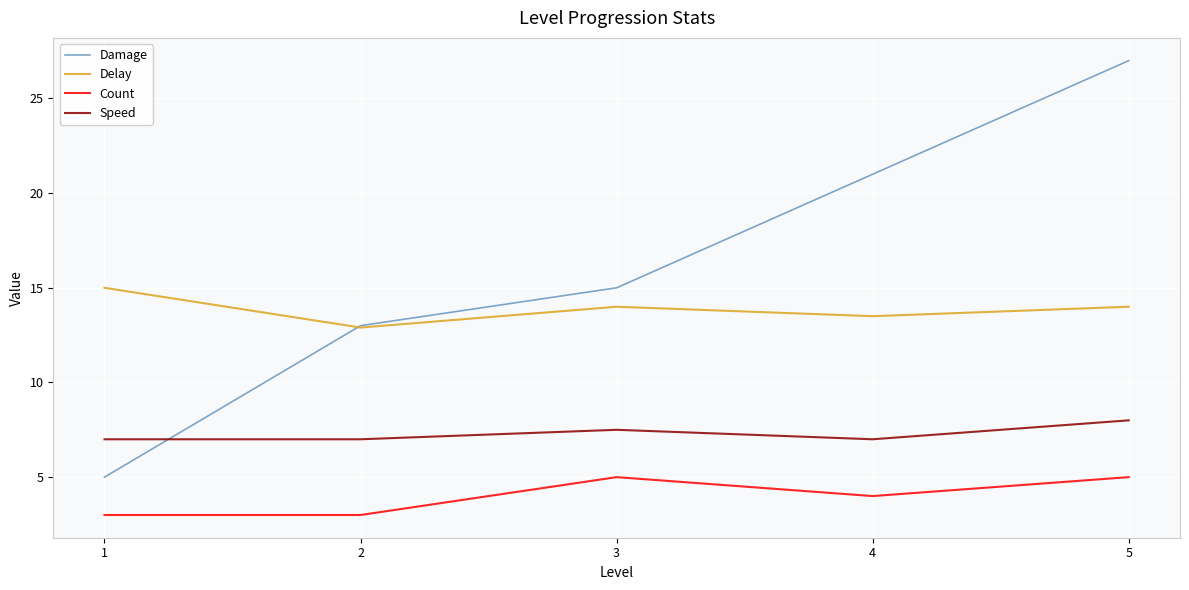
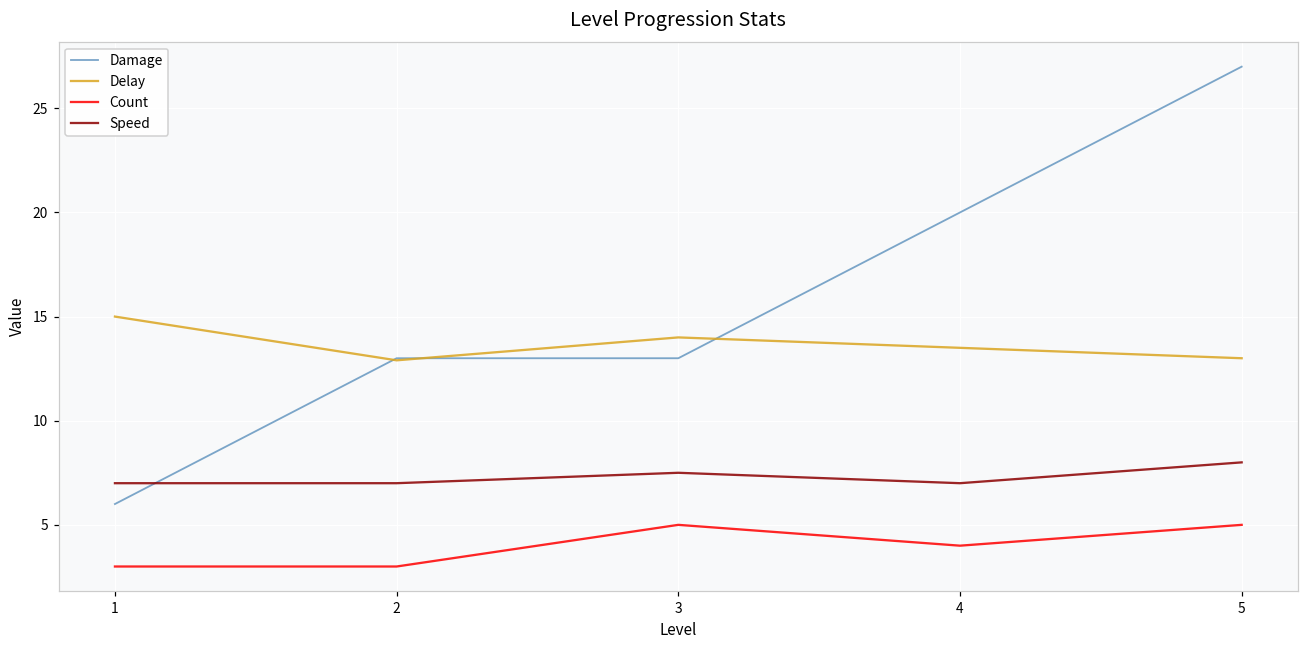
  {
    "Damage": {
-     "1": 5,
-     "3": 15,
-     "4": 21,
+     "1": 6,
+     "3": 13,
+     "4": 20,
      "5": 27
    },
    "Delay": {
      "1": 15,
      "3": 14,
      "4": 13.5,
-     "5": 14
+     "5": 13
    },
    "Count": {
      "1": 3,
      "2": 3,
      "3": 5,
      "4": 4,
      "5": 5
    },
    "Speed": {
      "1": 7,
      "2": 7,
      "3": 7.5,
      "4": 7,
      "5": 8
    }
  }
